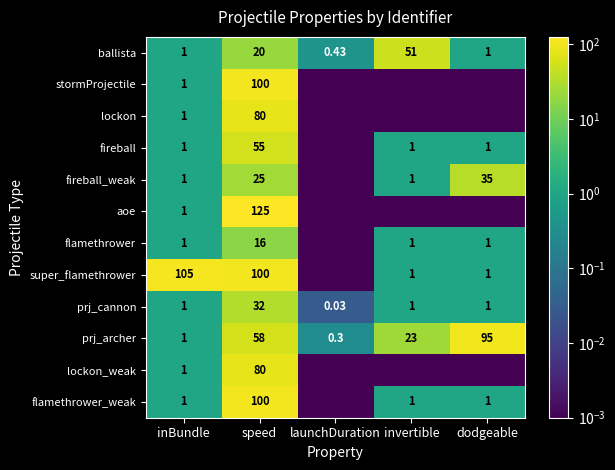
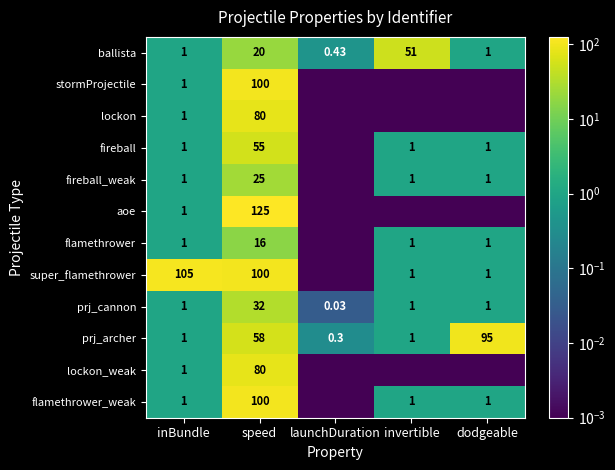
  {
    "ballista": {
      "inBundle": 1,
      "speed": 20,
      "launchDuration": 0.43,
      "invertible": 51,
      "dodgeable": 1
    },
    "stormProjectile": {
      "inBundle": 1,
      "speed": 100
    },
    "lockon": {
      "inBundle": 1,
      "speed": 80
    },
    "fireball": {
      "inBundle": 1,
      "speed": 55,
      "invertible": 1,
      "dodgeable": 1
    },
    "fireball_weak": {
      "inBundle": 1,
      "speed": 25,
      "invertible": 1,
-     "dodgeable": 35
+     "dodgeable": 1
    },
    "aoe": {
      "inBundle": 1,
      "speed": 125
    },
    "flamethrower": {
      "inBundle": 1,
      "speed": 16,
      "invertible": 1,
      "dodgeable": 1
    },
    "super_flamethrower": {
      "inBundle": 105,
      "speed": 100,
      "invertible": 1,
      "dodgeable": 1
    },
    "prj_cannon": {
      "inBundle": 1,
      "speed": 32,
      "launchDuration": 0.03,
      "invertible": 1,
      "dodgeable": 1
    },
    "prj_archer": {
      "inBundle": 1,
      "speed": 58,
      "launchDuration": 0.3,
-     "invertible": 23,
+     "invertible": 1,
      "dodgeable": 95
    },
    "lockon_weak": {
      "inBundle": 1,
      "speed": 80
    },
    "flamethrower_weak": {
      "inBundle": 1,
      "speed": 100,
      "invertible": 1,
      "dodgeable": 1
    }
  }
